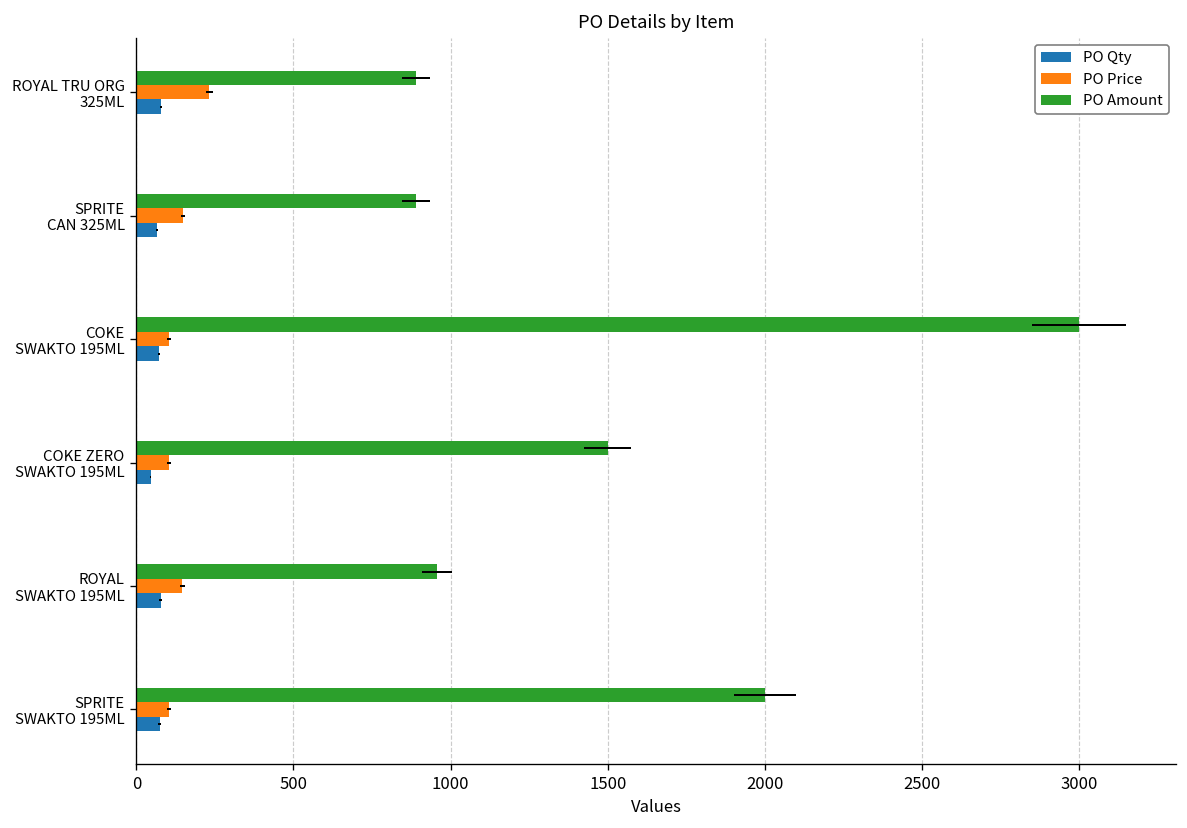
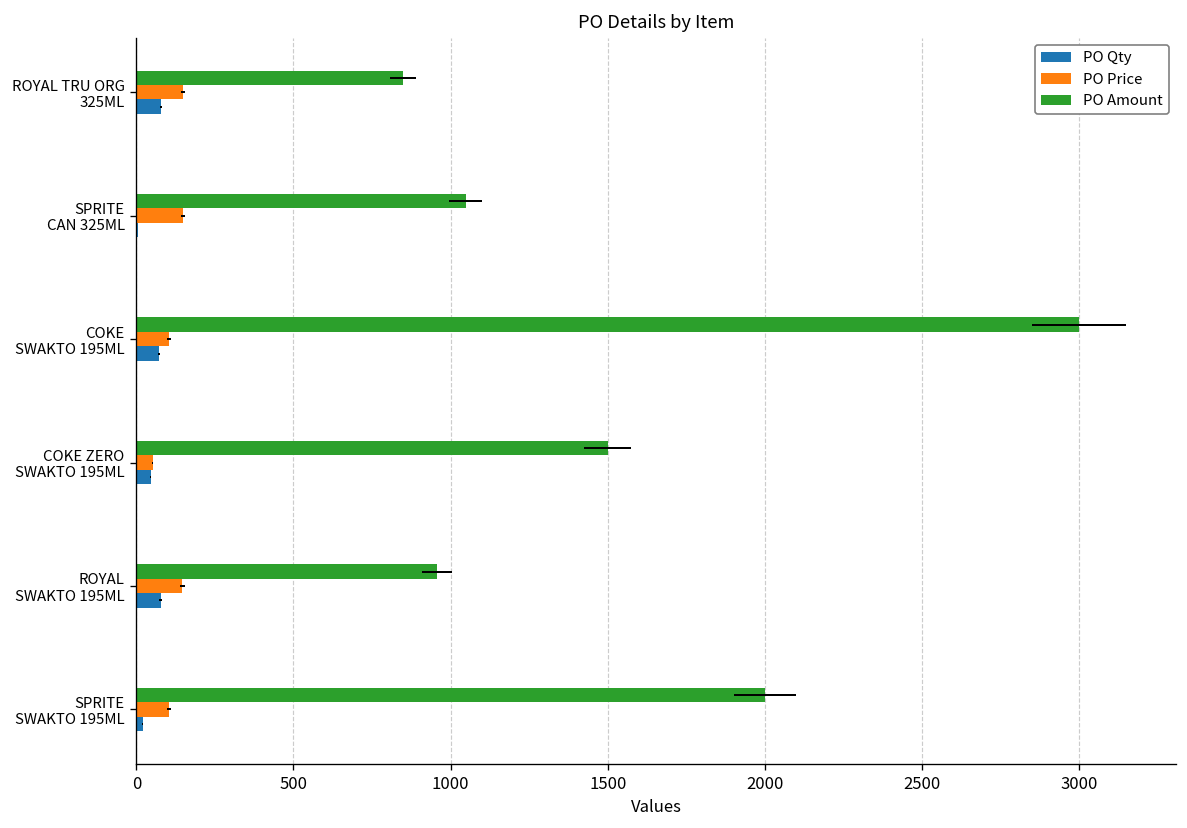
  {
    "PO Qty": {
      "ROYAL TRU ORG 325ML": 80,
-     "SPRITE CAN 325ML": 70,
+     "SPRITE CAN 325ML": 10,
      "COKE SWAKTO 195ML": 70,
      "COKE ZERO SWAKTO 195ML": 50,
      "ROYAL SWAKTO 195ML": 80,
-     "SPRITE SWAKTO 195ML": 70
+     "SPRITE SWAKTO 195ML": 20
    },
    "PO Price": {
-     "ROYAL TRU ORG 325ML": 230,
+     "ROYAL TRU ORG 325ML": 150,
      "SPRITE CAN 325ML": 150,
      "COKE SWAKTO 195ML": 100,
-     "COKE ZERO SWAKTO 195ML": 100,
+     "COKE ZERO SWAKTO 195ML": 50,
      "ROYAL SWAKTO 195ML": 150,
      "SPRITE SWAKTO 195ML": 100
    },
    "PO Amount": {
-     "ROYAL TRU ORG 325ML": 890,
-     "SPRITE CAN 325ML": 890,
+     "ROYAL TRU ORG 325ML": 850,
+     "SPRITE CAN 325ML": 1050,
      "COKE SWAKTO 195ML": 3000,
      "COKE ZERO SWAKTO 195ML": 1500,
      "ROYAL SWAKTO 195ML": 960,
      "SPRITE SWAKTO 195ML": 2000
    }
  }
